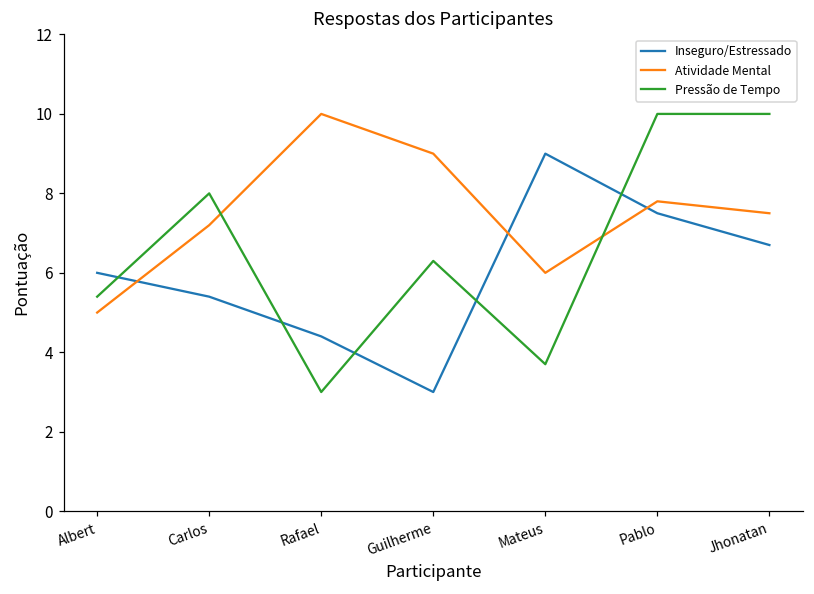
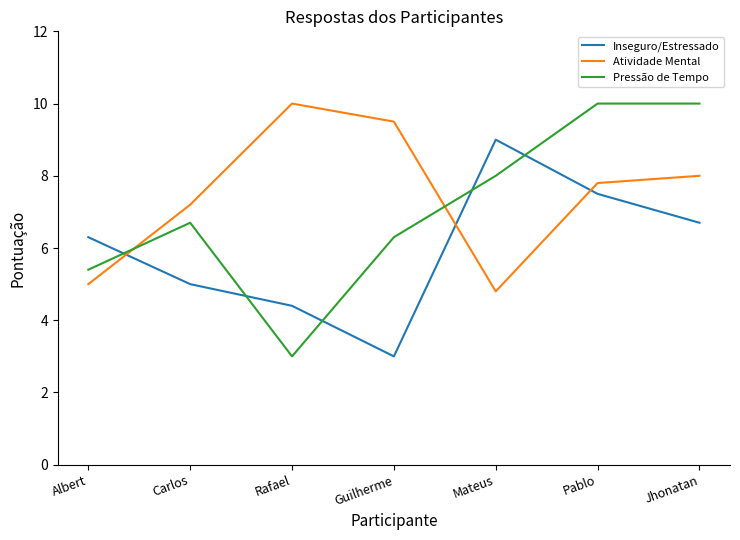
  {
    "Inseguro/Estressado": {
-     "Albert": 6.0,
-     "Carlos": 5.4,
+     "Albert": 6.3,
+     "Carlos": 5.0,
      "Rafael": 4.4,
      "Guilherme": 3.0,
      "Mateus": 9.0,
      "Pablo": 7.5,
      "Jhonatan": 6.7
    },
    "Atividade Mental": {
      "Albert": 5.0,
      "Carlos": 7.2,
      "Rafael": 10.0,
-     "Guilherme": 9.0,
-     "Mateus": 6.0,
+     "Guilherme": 9.5,
+     "Mateus": 4.8,
      "Pablo": 7.8,
-     "Jhonatan": 7.5
+     "Jhonatan": 8.0
    },
    "Pressão de Tempo": {
      "Albert": 5.4,
-     "Carlos": 8.0,
+     "Carlos": 6.7,
      "Rafael": 3.0,
      "Guilherme": 6.3,
-     "Mateus": 3.7,
+     "Mateus": 8.0,
      "Pablo": 10.0,
      "Jhonatan": 10.0
    }
  }
